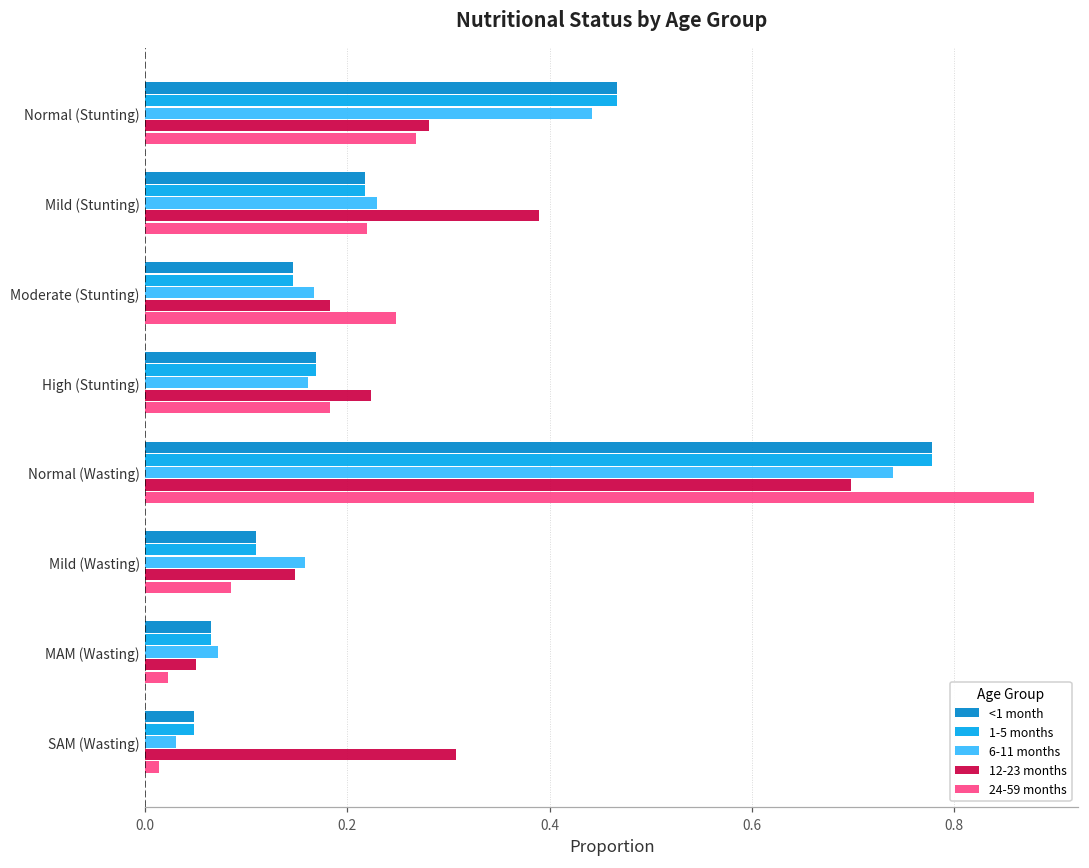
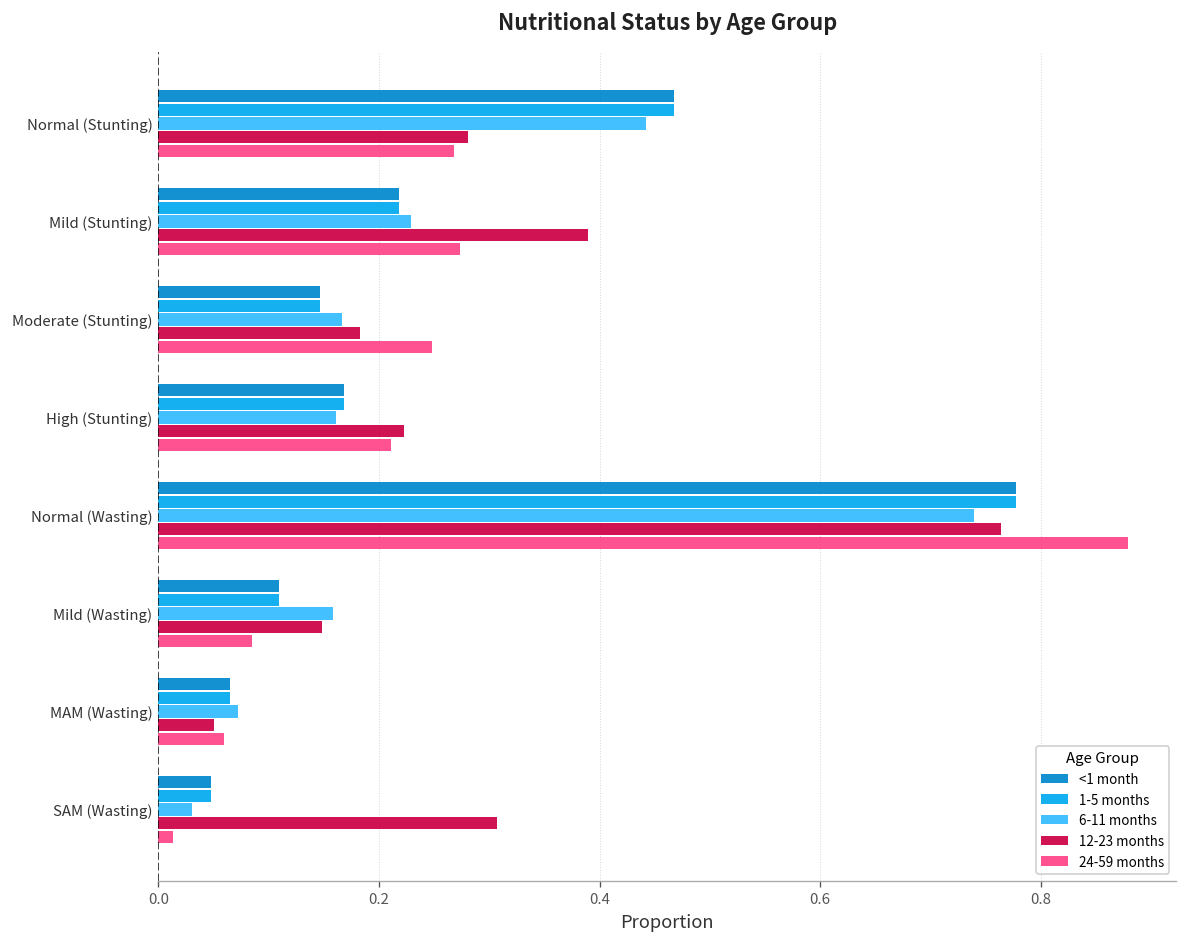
  {
    "12-23 months": {
      "Normal (Stunting)": 0.28,
      "Mild (Stunting)": 0.39,
      "Moderate (Stunting)": 0.18,
      "High (Stunting)": 0.22,
-     "Normal (Wasting)": 0.70,
+     "Normal (Wasting)": 0.76,
      "Mild (Wasting)": 0.15,
      "MAM (Wasting)": 0.05,
      "SAM (Wasting)": 0.31
    },
    "24-59 months": {
      "Normal (Stunting)": 0.27,
-     "Mild (Stunting)": 0.22,
+     "Mild (Stunting)": 0.27,
      "Moderate (Stunting)": 0.25,
-     "High (Stunting)": 0.18,
+     "High (Stunting)": 0.21,
      "Normal (Wasting)": 0.88,
      "Mild (Wasting)": 0.09,
-     "MAM (Wasting)": 0.02,
+     "MAM (Wasting)": 0.06,
      "SAM (Wasting)": 0.01
    }
  }
